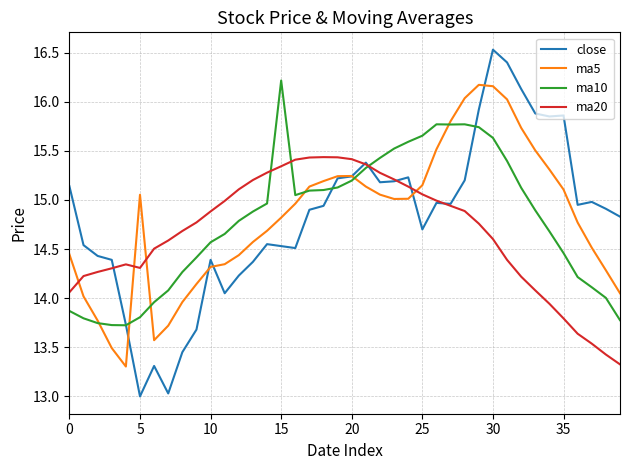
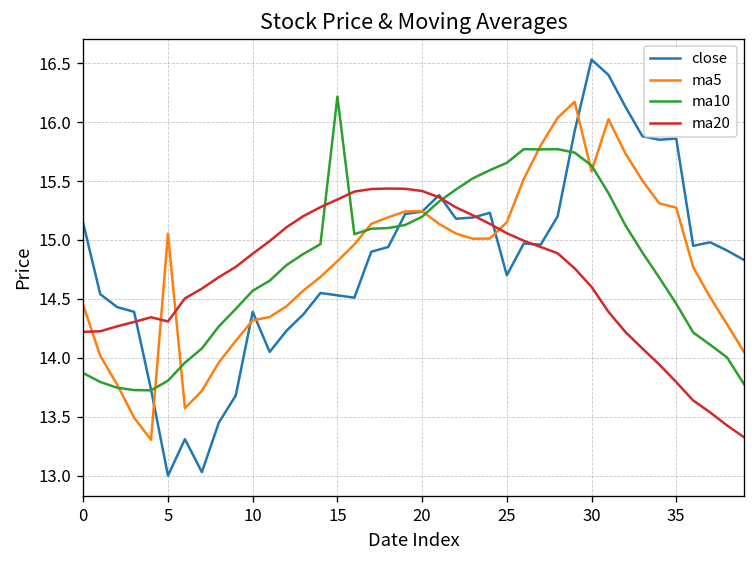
  {
    "close": {
      "0": 15.1,
      "5": 13.0,
      "10": 14.4,
      "15": 14.5,
      "25": 14.7,
      "30": 16.5
    },
    "ma5": {
      "0": 14.4,
      "5": 15.1,
      "10": 14.3,
      "15": 14.8,
      "25": 15.2,
-     "30": 16.2,
-     "35": 15.1
+     "30": 15.6,
+     "35": 15.3
    },
    "ma10": {
      "0": 13.9,
      "5": 13.8,
      "10": 14.6,
      "15": 16.2,
      "20": 15.2,
      "25": 15.7,
      "30": 15.6,
      "35": 14.5
    },
    "ma20": {
-     "0": 14.1,
+     "0": 14.2,
      "5": 14.3,
      "10": 14.9,
      "15": 15.3,
      "20": 15.4,
      "25": 15.1,
      "30": 14.6,
      "35": 13.8
    }
  }
